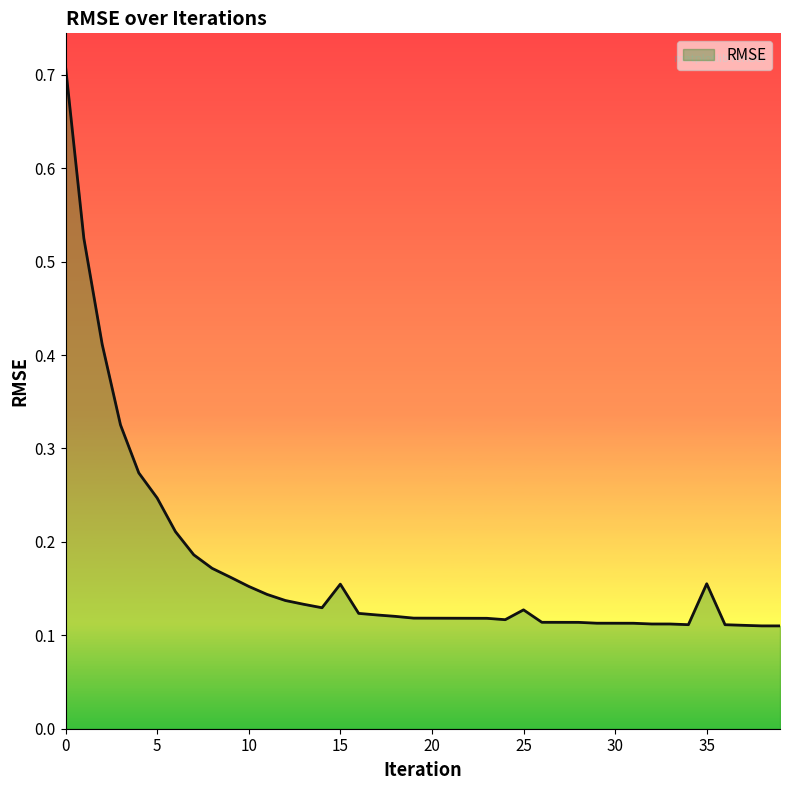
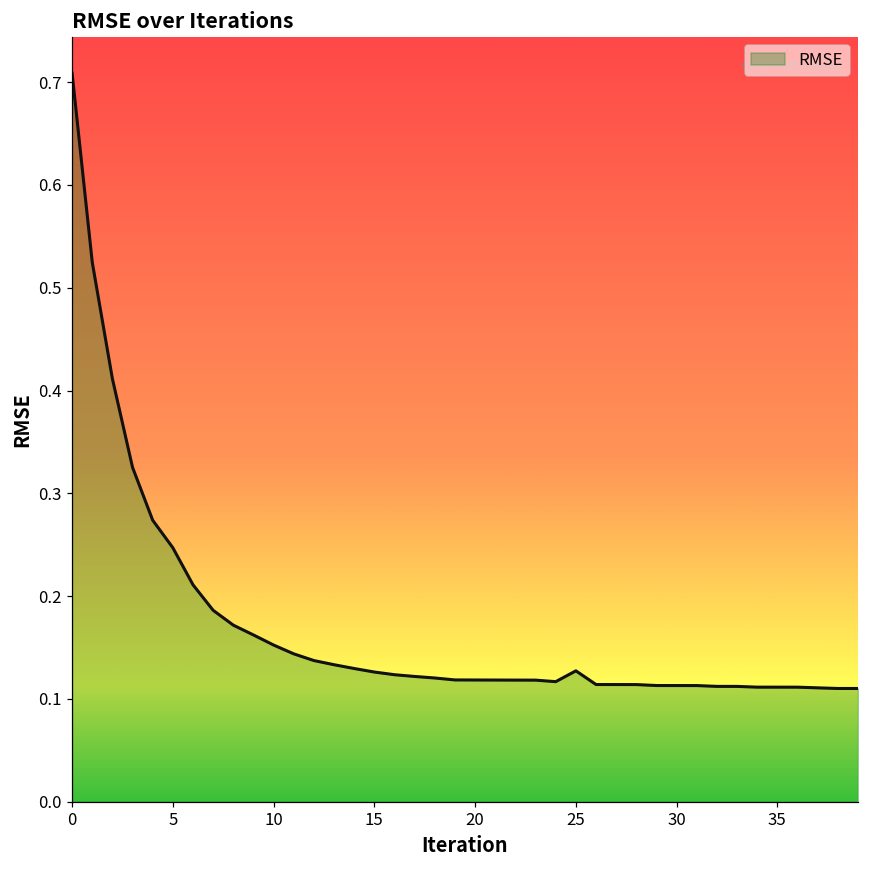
  {
    "0": 0.71,
    "5": 0.25,
    "10": 0.15,
-   "15": 0.15,
+   "15": 0.13,
    "20": 0.12,
    "25": 0.13,
    "30": 0.11,
-   "35": 0.16
+   "35": 0.11
  }
